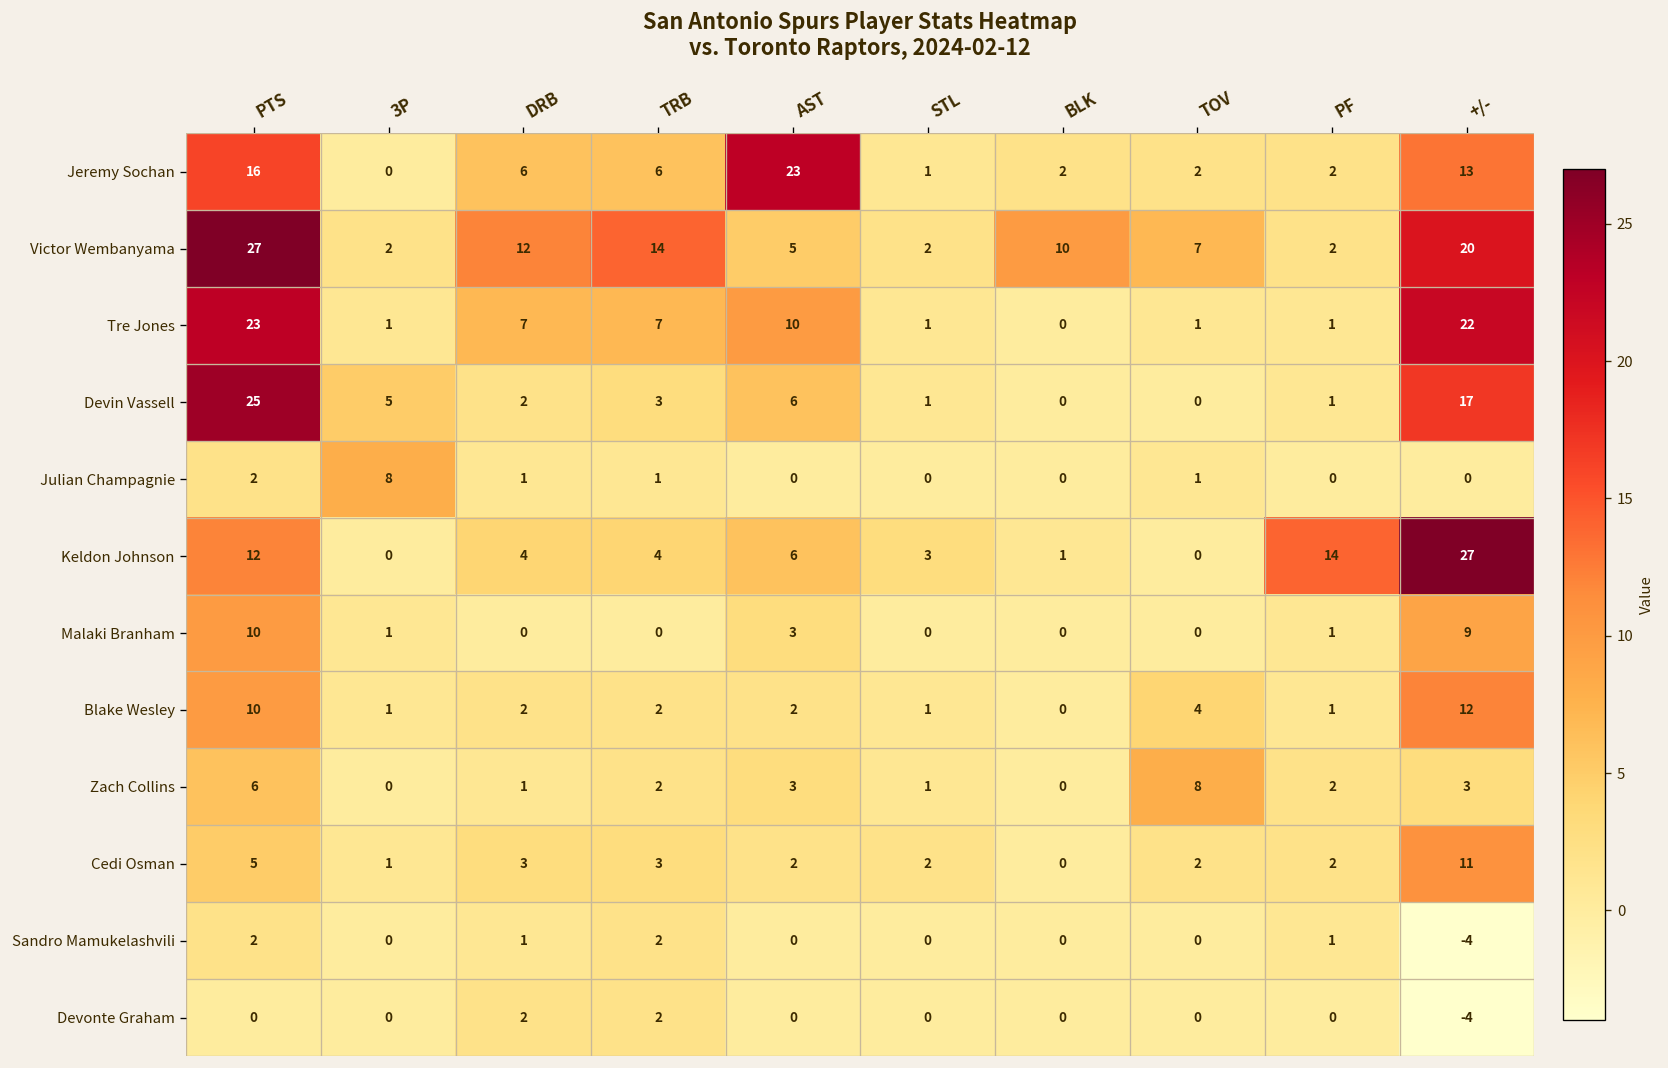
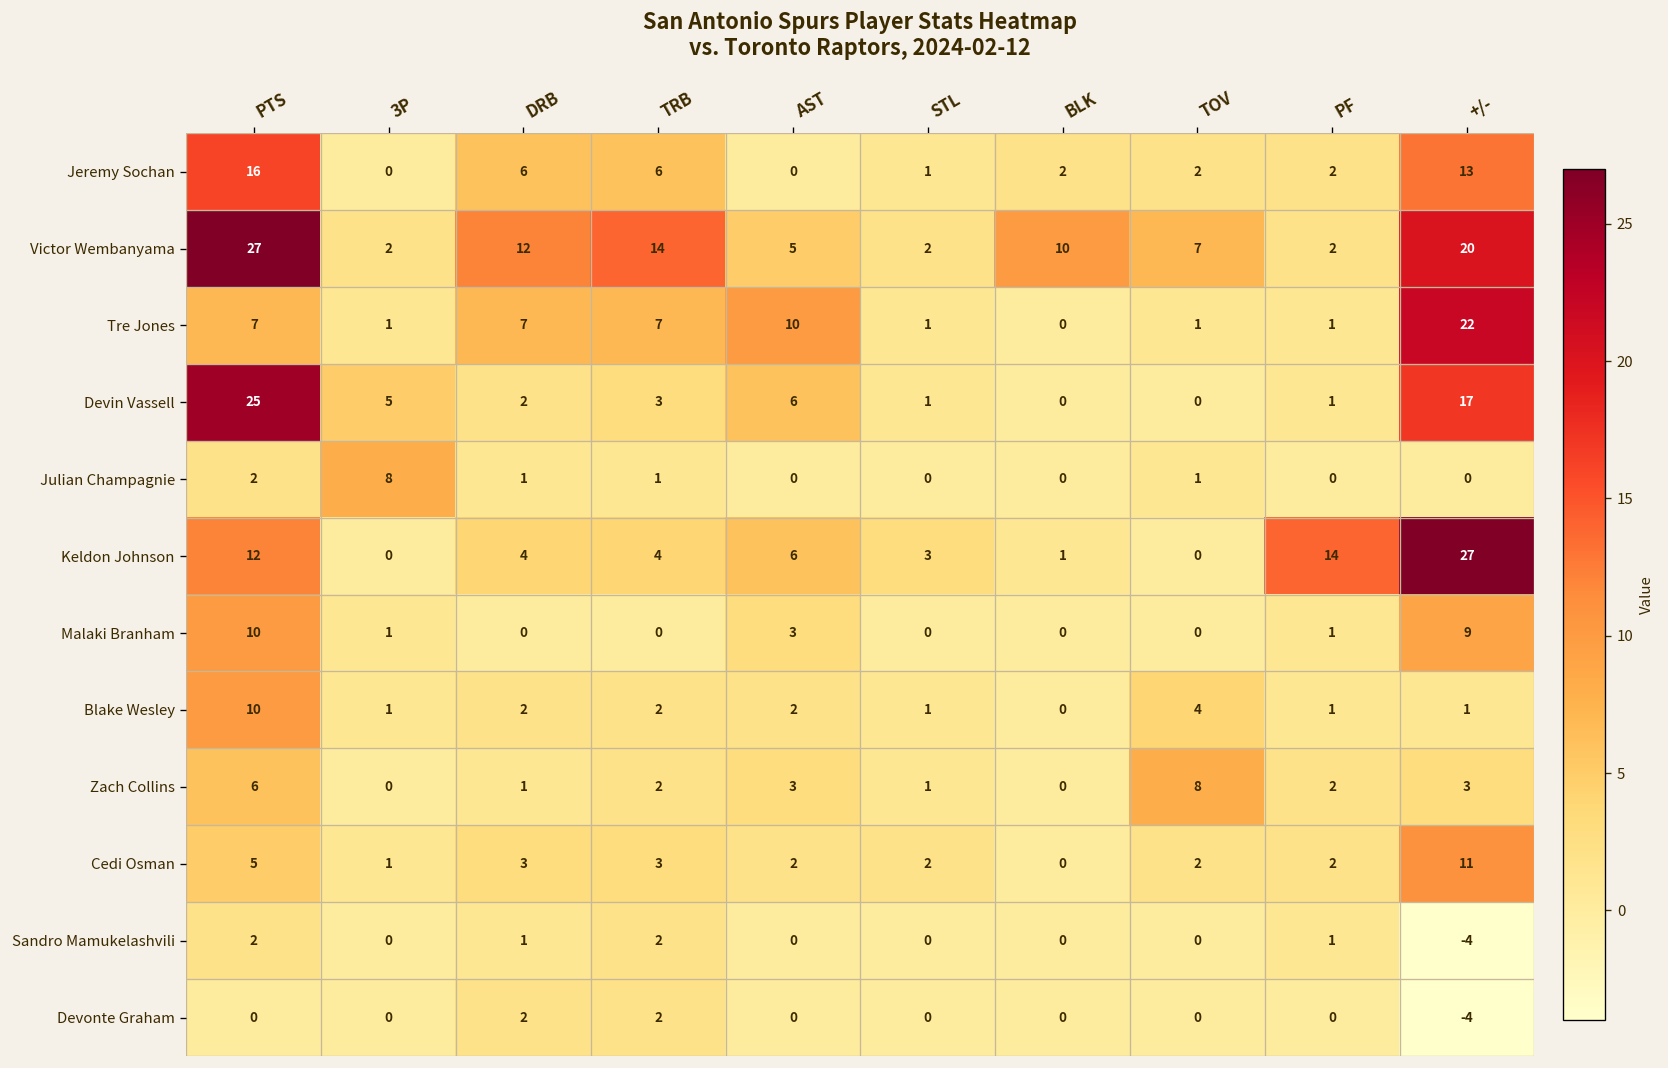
  {
    "Jeremy Sochan": {
      "PTS": 16,
      "3P": 0,
      "DRB": 6,
      "TRB": 6,
-     "AST": 23,
+     "AST": 0,
      "STL": 1,
      "BLK": 2,
      "TOV": 2,
      "PF": 2,
      "+/-": 13
    },
    "Victor Wembanyama": {
      "PTS": 27,
      "3P": 2,
      "DRB": 12,
      "TRB": 14,
      "AST": 5,
      "STL": 2,
      "BLK": 10,
      "TOV": 7,
      "PF": 2,
      "+/-": 20
    },
    "Tre Jones": {
-     "PTS": 23,
+     "PTS": 7,
      "3P": 1,
      "DRB": 7,
      "TRB": 7,
      "AST": 10,
      "STL": 1,
      "BLK": 0,
      "TOV": 1,
      "PF": 1,
      "+/-": 22
    },
    "Devin Vassell": {
      "PTS": 25,
      "3P": 5,
      "DRB": 2,
      "TRB": 3,
      "AST": 6,
      "STL": 1,
      "BLK": 0,
      "TOV": 0,
      "PF": 1,
      "+/-": 17
    },
    "Julian Champagnie": {
      "PTS": 2,
      "3P": 8,
      "DRB": 1,
      "TRB": 1,
      "AST": 0,
      "STL": 0,
      "BLK": 0,
      "TOV": 1,
      "PF": 0,
      "+/-": 0
    },
    "Keldon Johnson": {
      "PTS": 12,
      "3P": 0,
      "DRB": 4,
      "TRB": 4,
      "AST": 6,
      "STL": 3,
      "BLK": 1,
      "TOV": 0,
      "PF": 14,
      "+/-": 27
    },
    "Malaki Branham": {
      "PTS": 10,
      "3P": 1,
      "DRB": 0,
      "TRB": 0,
      "AST": 3,
      "STL": 0,
      "BLK": 0,
      "TOV": 0,
      "PF": 1,
      "+/-": 9
    },
    "Blake Wesley": {
      "PTS": 10,
      "3P": 1,
      "DRB": 2,
      "TRB": 2,
      "AST": 2,
      "STL": 1,
      "BLK": 0,
      "TOV": 4,
      "PF": 1,
-     "+/-": 12
+     "+/-": 1
    },
    "Zach Collins": {
      "PTS": 6,
      "3P": 0,
      "DRB": 1,
      "TRB": 2,
      "AST": 3,
      "STL": 1,
      "BLK": 0,
      "TOV": 8,
      "PF": 2,
      "+/-": 3
    },
    "Cedi Osman": {
      "PTS": 5,
      "3P": 1,
      "DRB": 3,
      "TRB": 3,
      "AST": 2,
      "STL": 2,
      "BLK": 0,
      "TOV": 2,
      "PF": 2,
      "+/-": 11
    },
    "Sandro Mamukelashvili": {
      "PTS": 2,
      "3P": 0,
      "DRB": 1,
      "TRB": 2,
      "AST": 0,
      "STL": 0,
      "BLK": 0,
      "TOV": 0,
      "PF": 1,
      "+/-": -4
    },
    "Devonte Graham": {
      "PTS": 0,
      "3P": 0,
      "DRB": 2,
      "TRB": 2,
      "AST": 0,
      "STL": 0,
      "BLK": 0,
      "TOV": 0,
      "PF": 0,
      "+/-": -4
    }
  }
